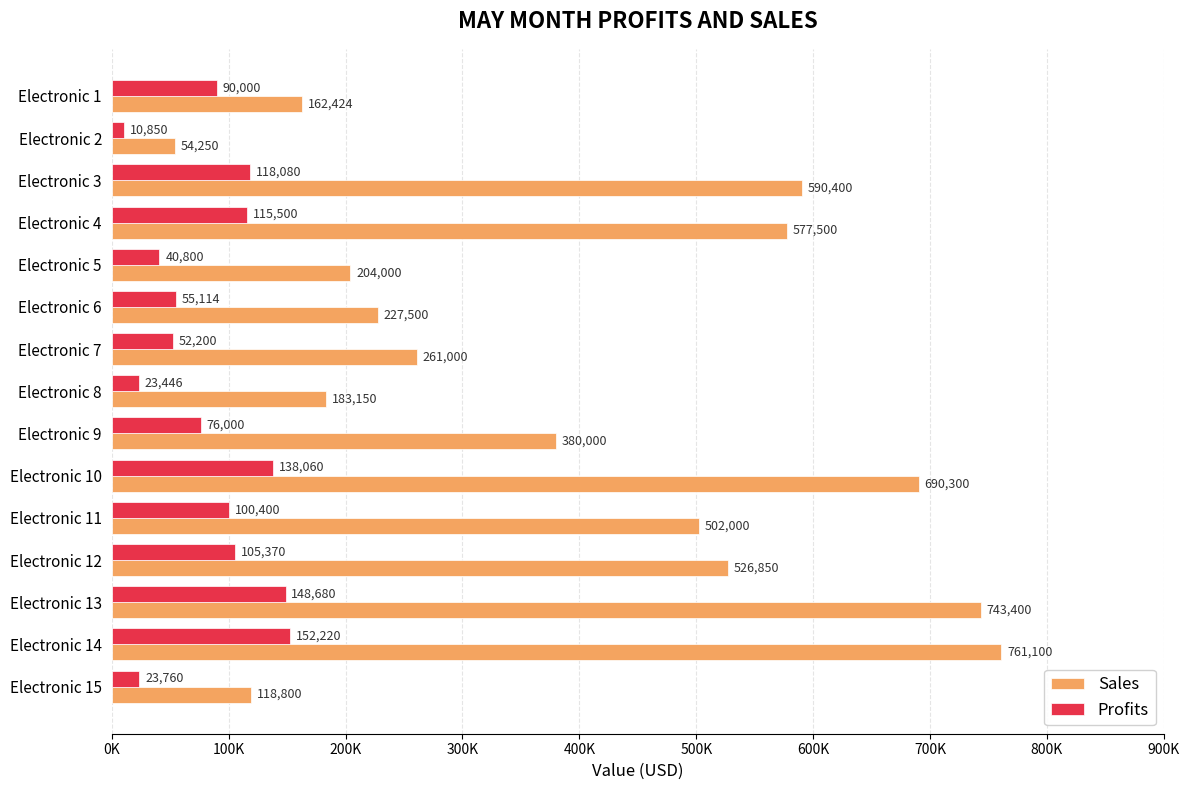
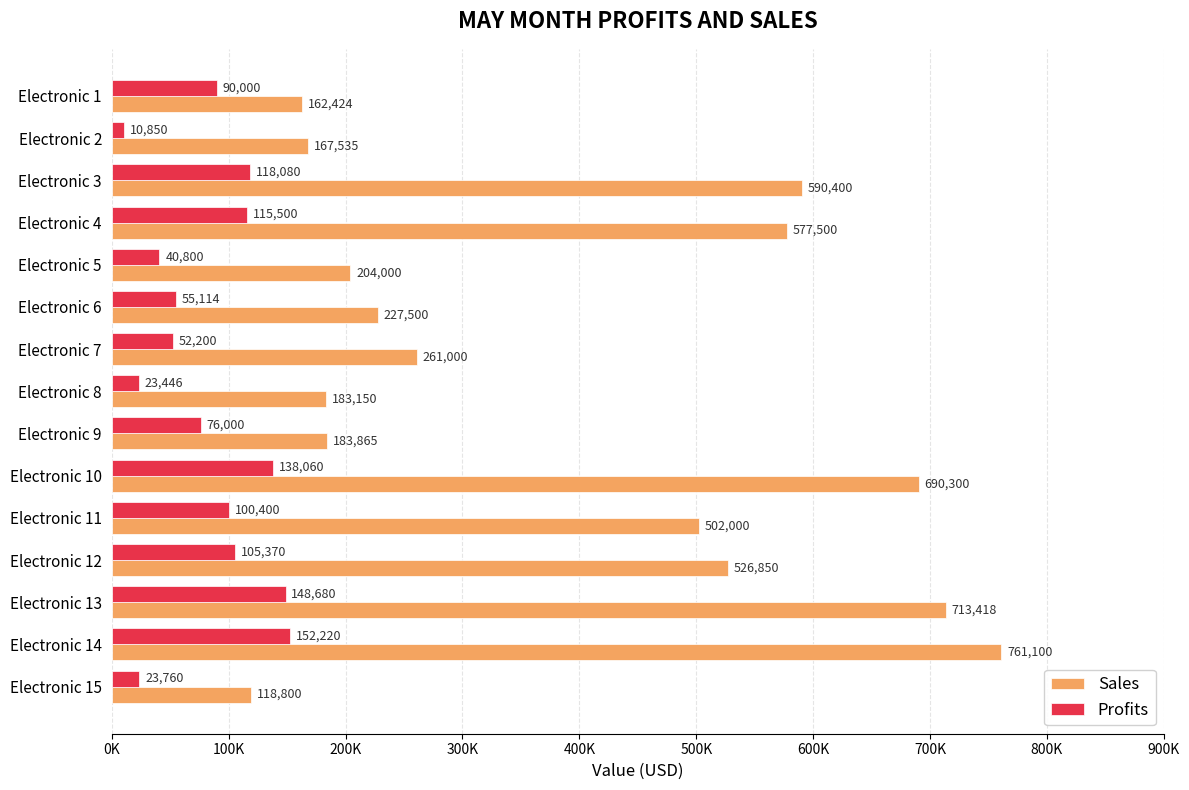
  {
    "Sales": {
      "Electronic 1": "162,424",
-     "Electronic 2": "54,250",
+     "Electronic 2": "167,535",
      "Electronic 3": "590,400",
      "Electronic 4": "577,500",
      "Electronic 5": "204,000",
      "Electronic 6": "227,500",
      "Electronic 7": "261,000",
      "Electronic 8": "183,150",
-     "Electronic 9": "380,000",
+     "Electronic 9": "183,865",
      "Electronic 10": "690,300",
      "Electronic 11": "502,000",
      "Electronic 12": "526,850",
-     "Electronic 13": "743,400",
+     "Electronic 13": "713,418",
      "Electronic 14": "761,100",
      "Electronic 15": "118,800"
    },
    "Profits": {
      "Electronic 1": "90,000",
      "Electronic 2": "10,850",
      "Electronic 3": "118,080",
      "Electronic 4": "115,500",
      "Electronic 5": "40,800",
      "Electronic 6": "55,114",
      "Electronic 7": "52,200",
      "Electronic 8": "23,446",
      "Electronic 9": "76,000",
      "Electronic 10": "138,060",
      "Electronic 11": "100,400",
      "Electronic 12": "105,370",
      "Electronic 13": "148,680",
      "Electronic 14": "152,220",
      "Electronic 15": "23,760"
    }
  }
